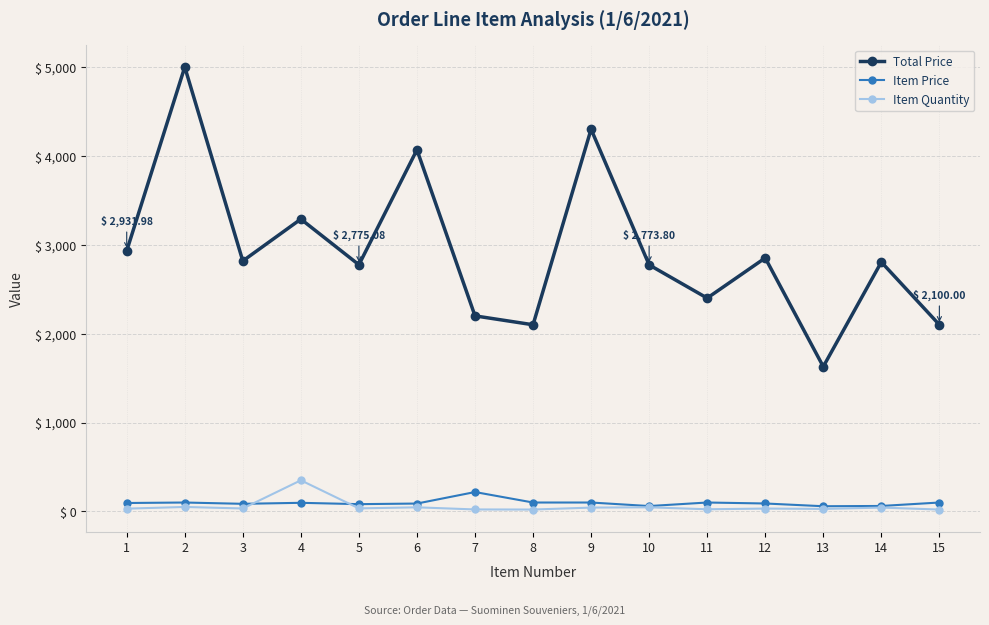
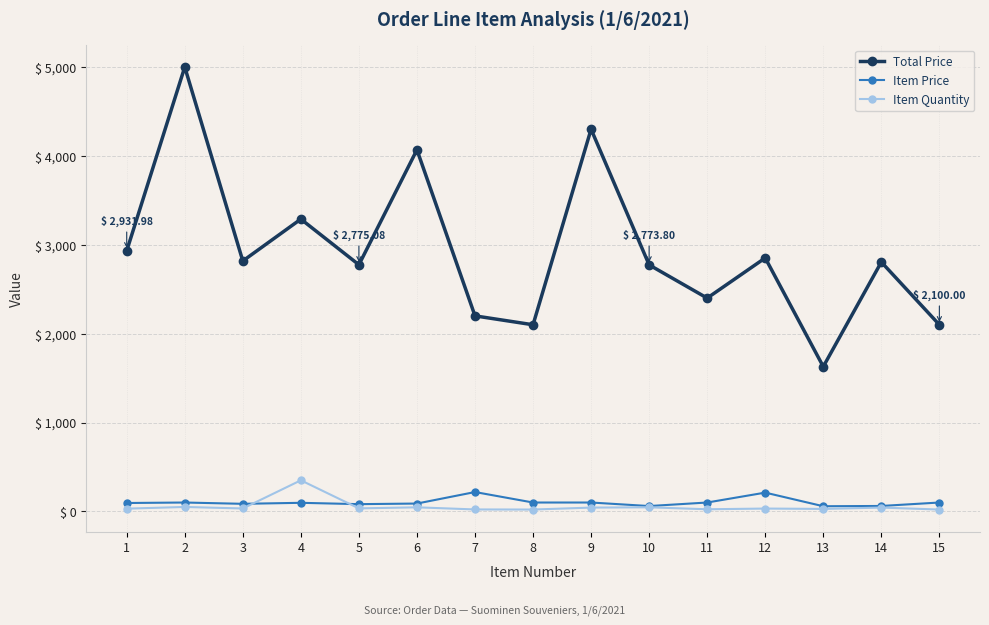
  {
    "Total Price": {
      "1": "2,931.98",
      "5": "2,775.08",
      "10": "2,773.80",
      "15": "2,100.00"
    },
    "Item Price": {
      "1": "$ 100",
      "2": "$ 100",
      "3": "$ 100",
      "4": "$ 100",
      "5": "$ 100",
      "6": "$ 100",
      "7": "$ 200",
      "8": "$ 100",
      "9": "$ 100",
      "11": "$ 100",
-     "12": "$ 100",
+     "12": "$ 200",
      "13": "$ 100",
      "15": "$ 100"
    },
    "Item Quantity": {
      "1": "$ 0",
      "2": "$ 100",
      "3": "$ 0",
      "4": "$ 400",
      "5": "$ 0",
      "6": "$ 0",
      "7": "$ 0",
      "8": "$ 0",
      "9": "$ 0",
      "11": "$ 0",
      "12": "$ 0",
      "13": "$ 0",
      "15": "$ 0"
    }
  }
